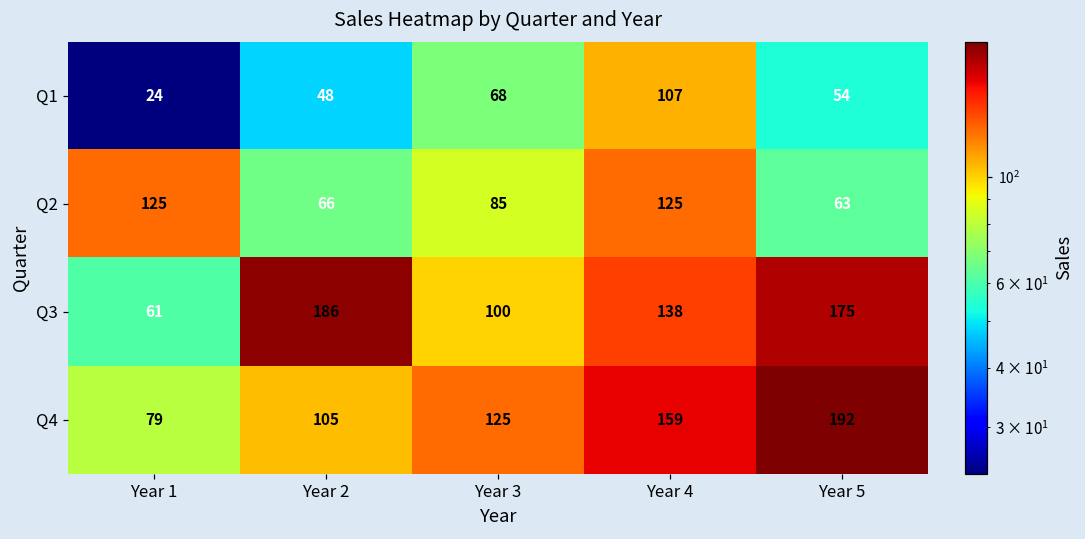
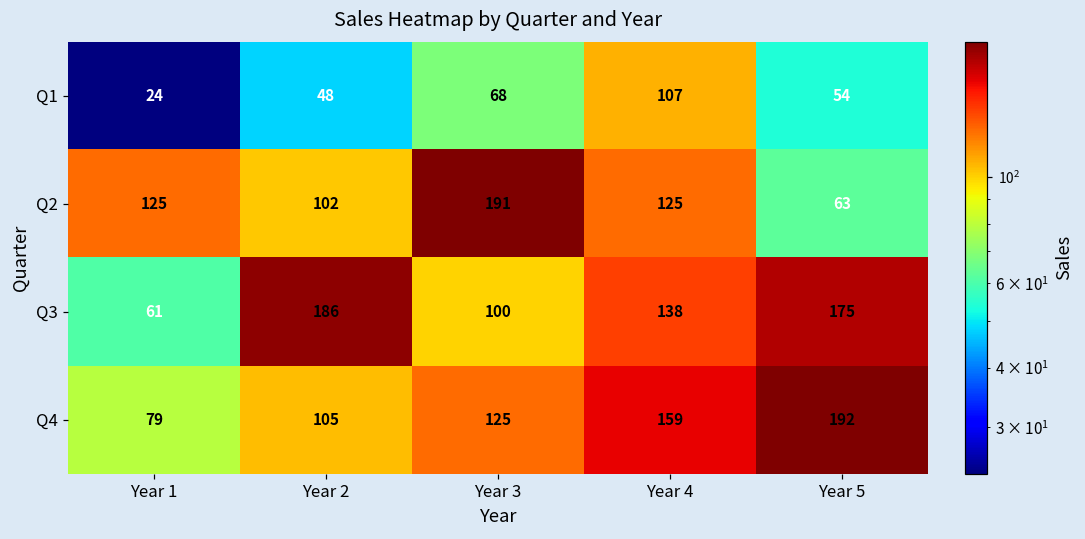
  {
    "Q1": {
      "Year 1": 24,
      "Year 2": 48,
      "Year 3": 68,
      "Year 4": 107,
      "Year 5": 54
    },
    "Q2": {
      "Year 1": 125,
-     "Year 2": 66,
-     "Year 3": 85,
+     "Year 2": 102,
+     "Year 3": 191,
      "Year 4": 125,
      "Year 5": 63
    },
    "Q3": {
      "Year 1": 61,
      "Year 2": 186,
      "Year 3": 100,
      "Year 4": 138,
      "Year 5": 175
    },
    "Q4": {
      "Year 1": 79,
      "Year 2": 105,
      "Year 3": 125,
      "Year 4": 159,
      "Year 5": 192
    }
  }
